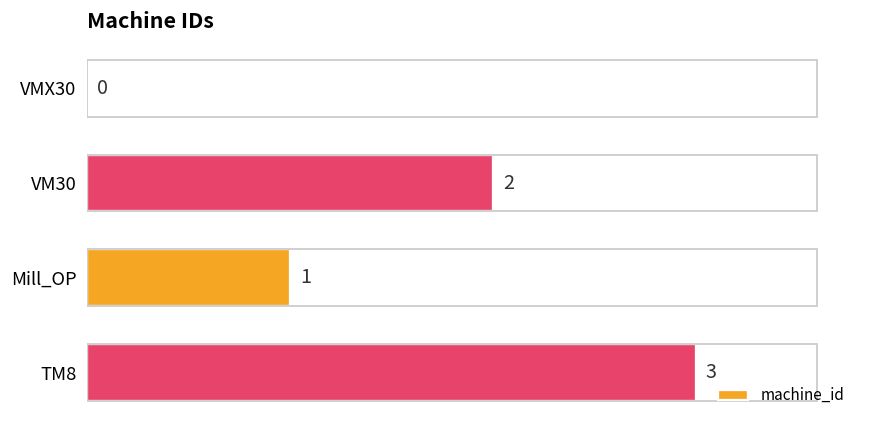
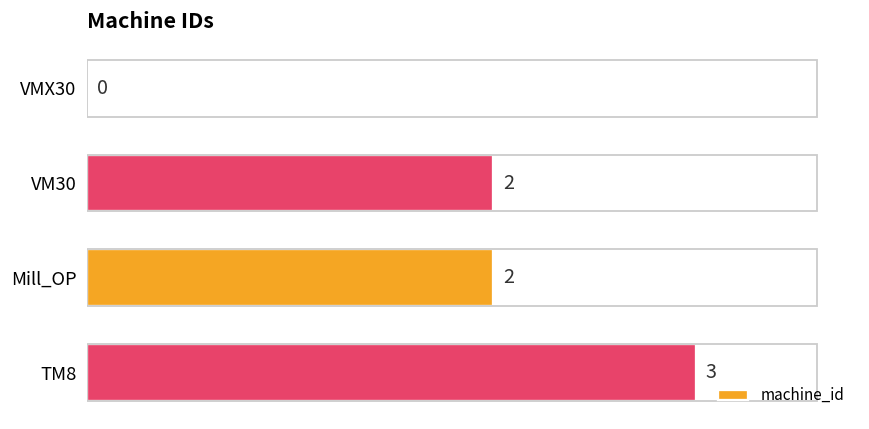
  {
    "VMX30": 0,
    "VM30": 2,
-   "Mill_OP": 1,
+   "Mill_OP": 2,
    "TM8": 3
  }
